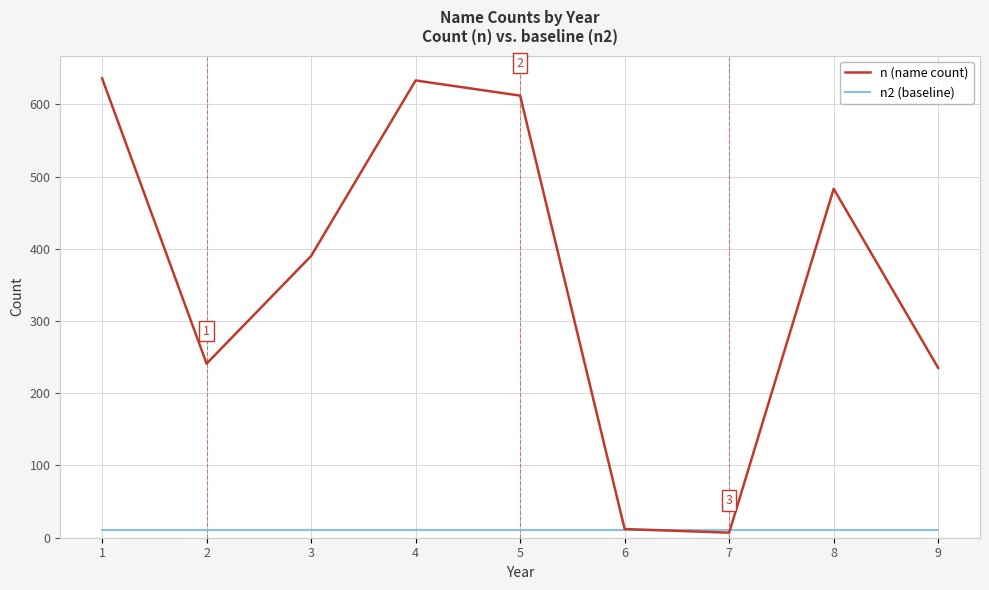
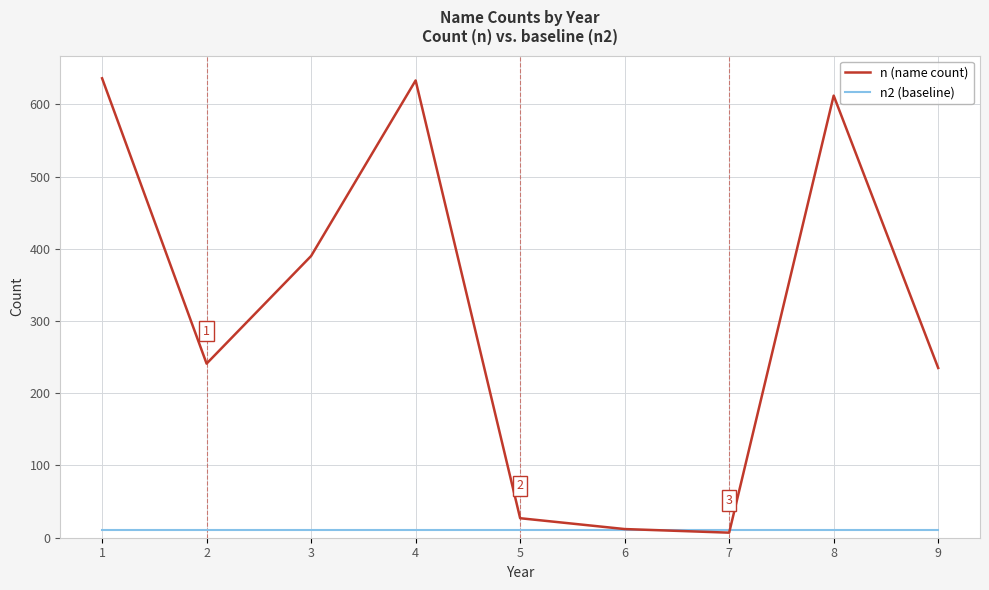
  {
    "n (name count)": {
      "1": 640,
      "2": 240,
      "3": 390,
      "4": 630,
-     "5": 610,
-     "8": 480,
+     "5": 30,
+     "8": 610,
      "9": 240
    },
    "n2 (baseline)": {
      "1": 10,
      "2": 10,
      "3": 10,
      "4": 10,
      "5": 10,
      "8": 10,
      "9": 10
    }
  }
